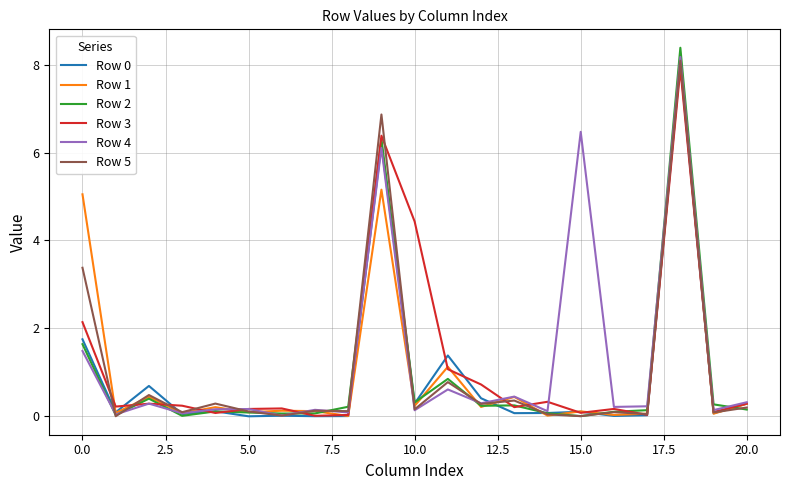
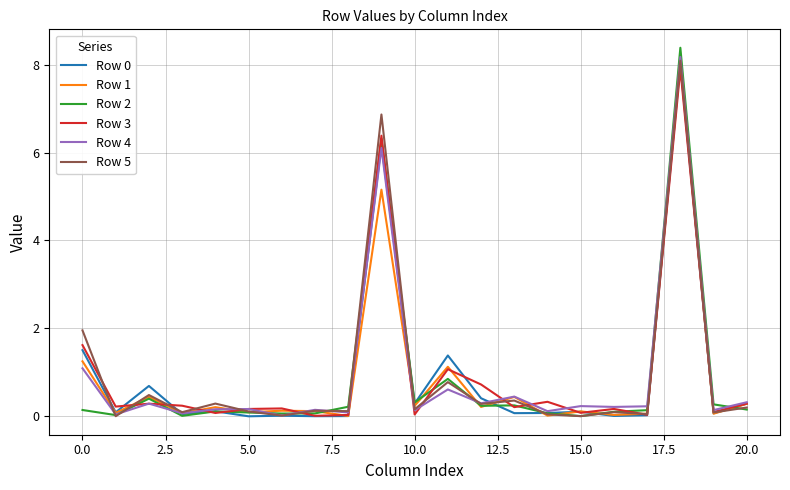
  {
    "Row 0": {
-     "0.0": 1.8,
+     "0.0": 1.5,
      "5.0": 0.0
    },
    "Row 1": {
-     "0.0": 5.0
+     "0.0": 1.3
    },
    "Row 2": {
-     "0.0": 1.6
+     "0.0": 0.1
    },
    "Row 3": {
-     "0.0": 2.1,
-     "10.0": 4.4
+     "0.0": 1.6,
+     "10.0": 0.0
    },
    "Row 4": {
-     "0.0": 1.5,
-     "15.0": 6.5
+     "0.0": 1.1,
+     "15.0": 0.2
    },
    "Row 5": {
-     "0.0": 3.4
+     "0.0": 2.0
    }
  }
